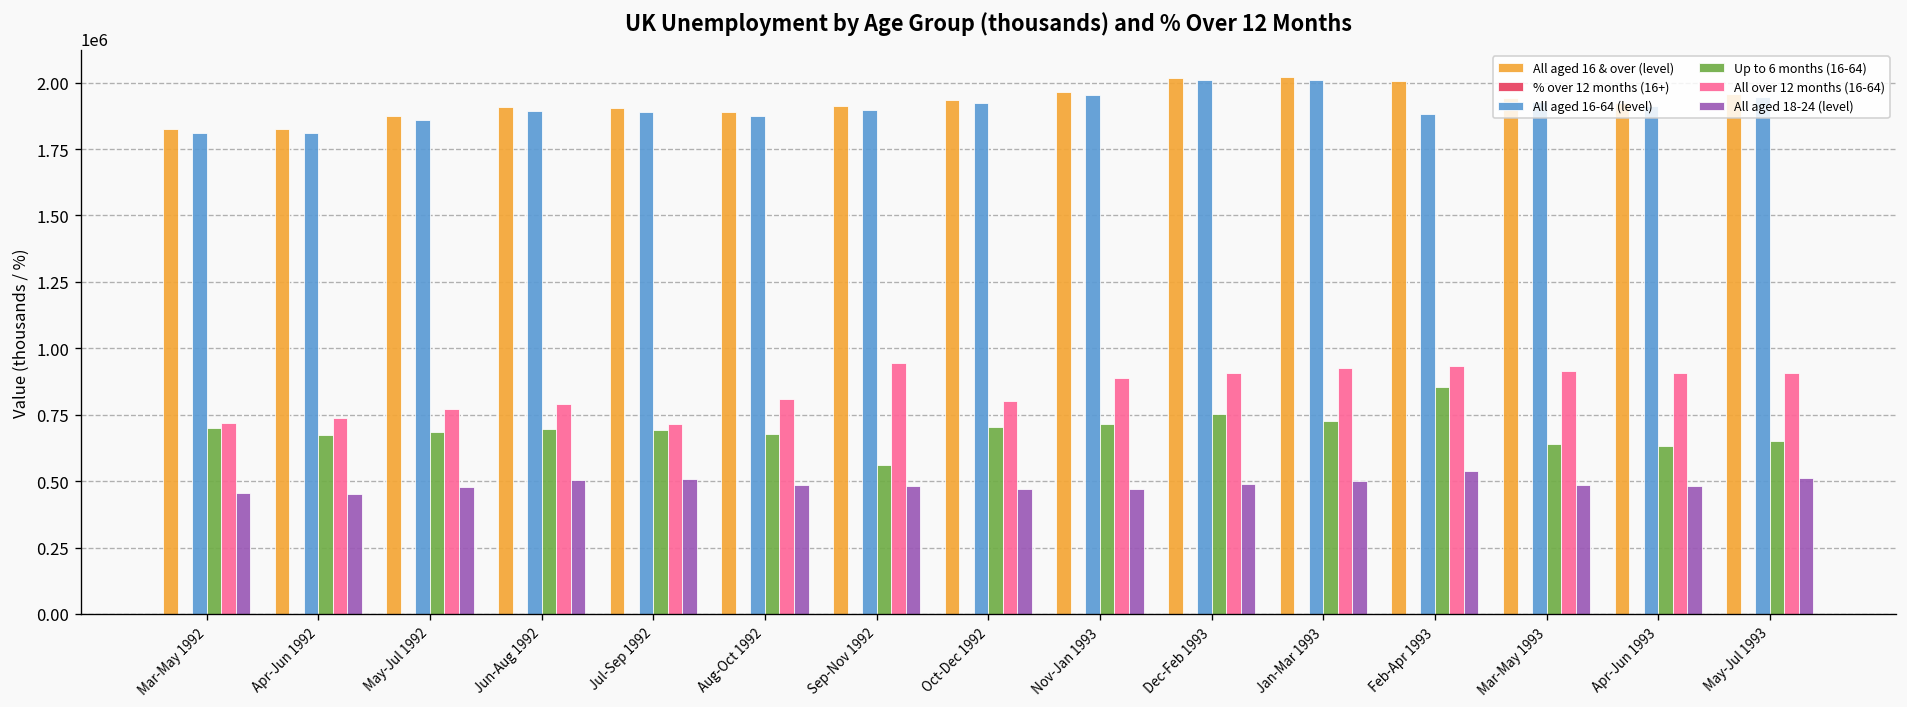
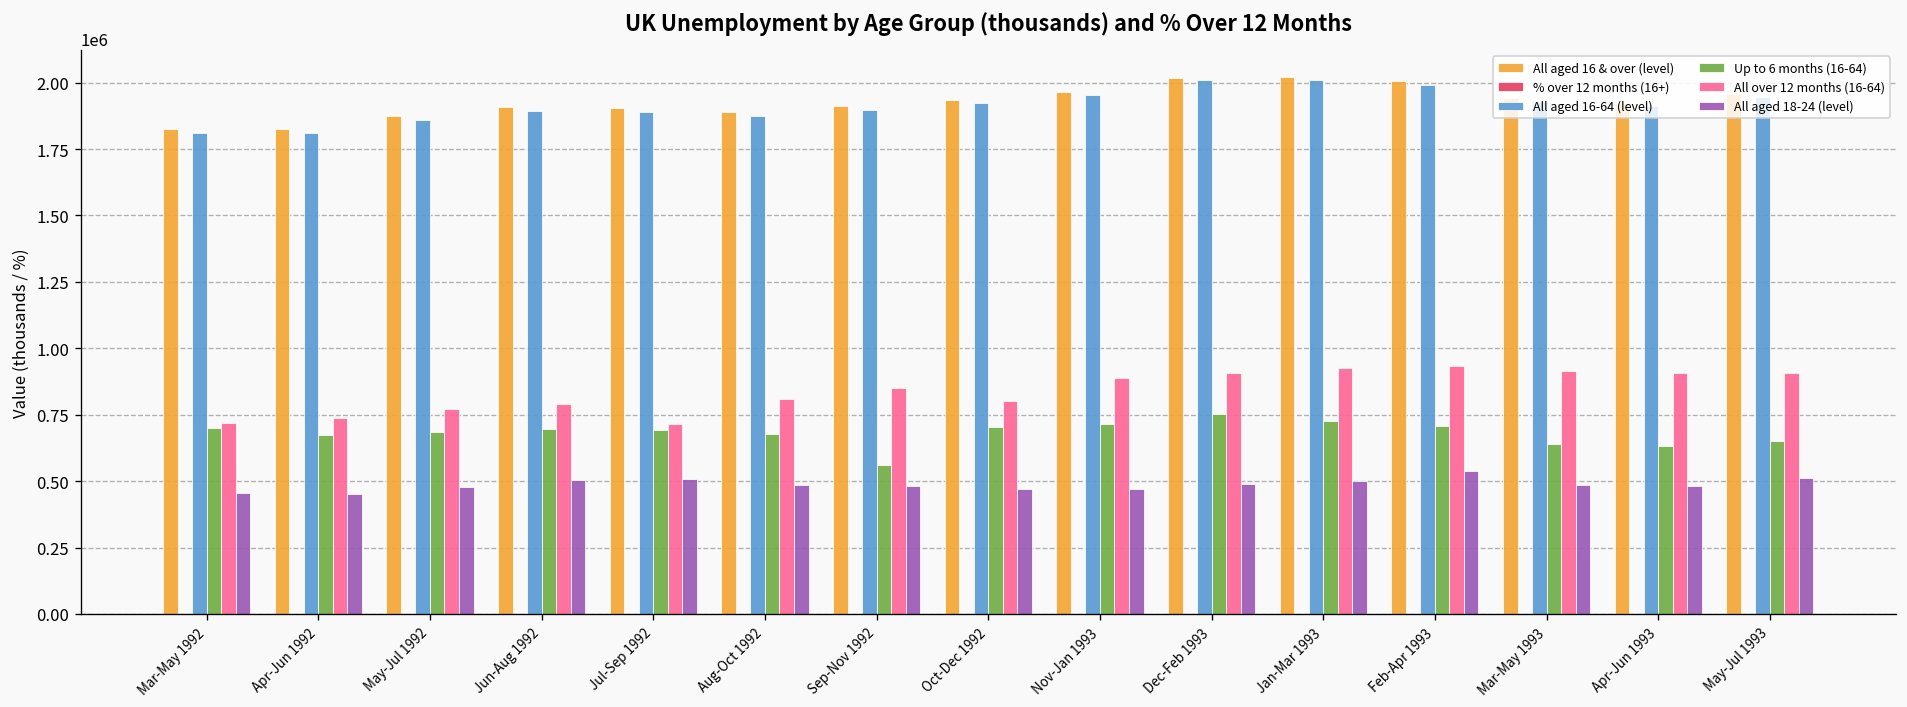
  {
    "All aged 16 & over (level)": {
      "Mar-May 1992": 1830000,
      "Apr-Jun 1992": 1830000,
      "May-Jul 1992": 1880000,
      "Jun-Aug 1992": 1910000,
      "Jul-Sep 1992": 1900000,
      "Aug-Oct 1992": 1890000,
      "Sep-Nov 1992": 1910000,
      "Oct-Dec 1992": 1930000,
      "Nov-Jan 1993": 1960000,
      "Dec-Feb 1993": 2020000,
      "Jan-Mar 1993": 2020000,
      "Feb-Apr 1993": 2000000
    },
    "All aged 16-64 (level)": {
      "Mar-May 1992": 1810000,
      "Apr-Jun 1992": 1810000,
      "May-Jul 1992": 1860000,
      "Jun-Aug 1992": 1890000,
      "Jul-Sep 1992": 1890000,
      "Aug-Oct 1992": 1880000,
      "Sep-Nov 1992": 1900000,
      "Oct-Dec 1992": 1920000,
      "Nov-Jan 1993": 1950000,
      "Dec-Feb 1993": 2010000,
      "Jan-Mar 1993": 2010000,
-     "Feb-Apr 1993": 1880000
+     "Feb-Apr 1993": 1990000
    },
    "Up to 6 months (16-64)": {
      "Mar-May 1992": 700000,
      "Apr-Jun 1992": 680000,
      "May-Jul 1992": 680000,
      "Jun-Aug 1992": 700000,
      "Jul-Sep 1992": 690000,
      "Aug-Oct 1992": 680000,
      "Sep-Nov 1992": 560000,
      "Oct-Dec 1992": 700000,
      "Nov-Jan 1993": 720000,
      "Dec-Feb 1993": 750000,
      "Jan-Mar 1993": 730000,
-     "Feb-Apr 1993": 850000,
+     "Feb-Apr 1993": 710000,
      "Mar-May 1993": 640000,
      "Apr-Jun 1993": 630000,
      "May-Jul 1993": 650000
    },
    "All over 12 months (16-64)": {
      "Mar-May 1992": 720000,
      "Apr-Jun 1992": 740000,
      "May-Jul 1992": 770000,
      "Jun-Aug 1992": 790000,
      "Jul-Sep 1992": 720000,
      "Aug-Oct 1992": 810000,
-     "Sep-Nov 1992": 950000,
+     "Sep-Nov 1992": 850000,
      "Oct-Dec 1992": 800000,
      "Nov-Jan 1993": 890000,
      "Dec-Feb 1993": 910000,
      "Jan-Mar 1993": 930000,
      "Feb-Apr 1993": 930000,
      "Mar-May 1993": 910000,
      "Apr-Jun 1993": 910000,
      "May-Jul 1993": 910000
    },
    "All aged 18-24 (level)": {
      "Mar-May 1992": 450000,
      "Apr-Jun 1992": 450000,
      "May-Jul 1992": 480000,
      "Jun-Aug 1992": 500000,
      "Jul-Sep 1992": 510000,
      "Aug-Oct 1992": 490000,
      "Sep-Nov 1992": 480000,
      "Oct-Dec 1992": 470000,
      "Nov-Jan 1993": 470000,
      "Dec-Feb 1993": 490000,
      "Jan-Mar 1993": 500000,
      "Feb-Apr 1993": 540000,
      "Mar-May 1993": 490000,
      "Apr-Jun 1993": 480000,
      "May-Jul 1993": 510000
    }
  }
